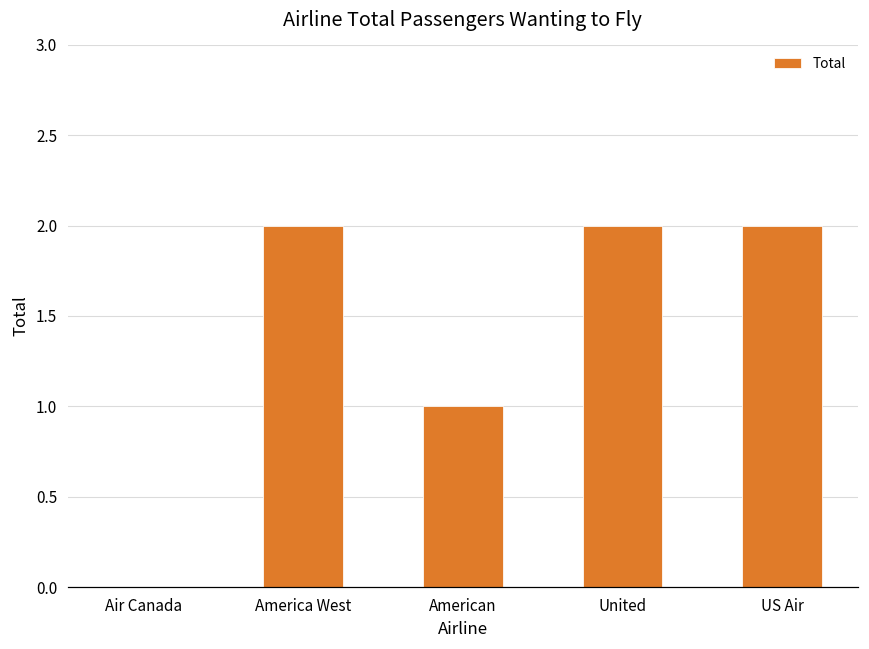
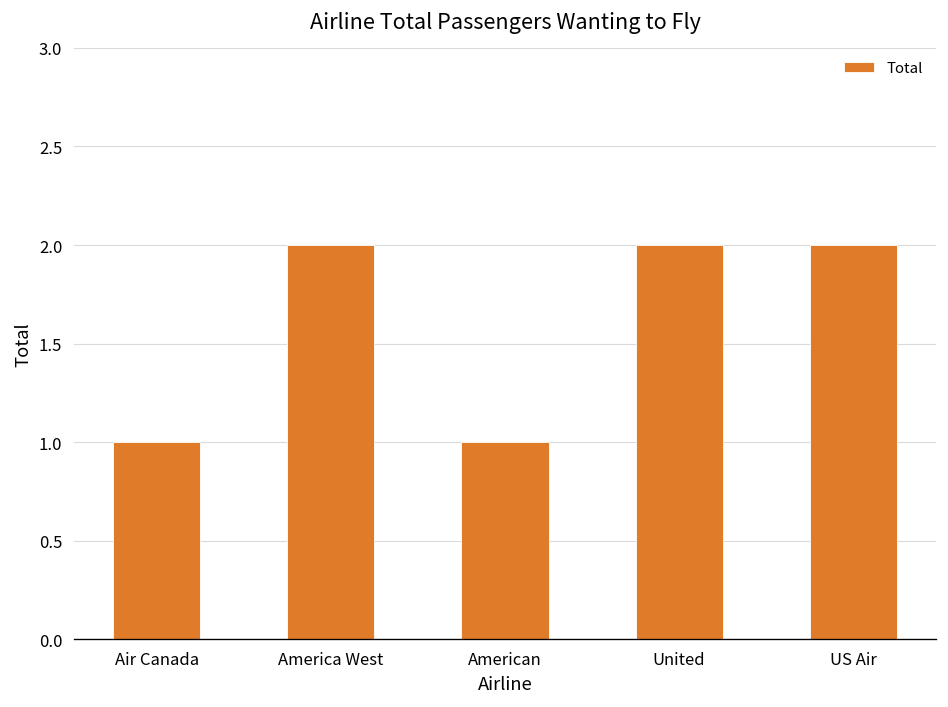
  {
-   "Air Canada": 0,
+   "Air Canada": 1,
    "America West": 2,
    "American": 1,
    "United": 2,
    "US Air": 2
  }
